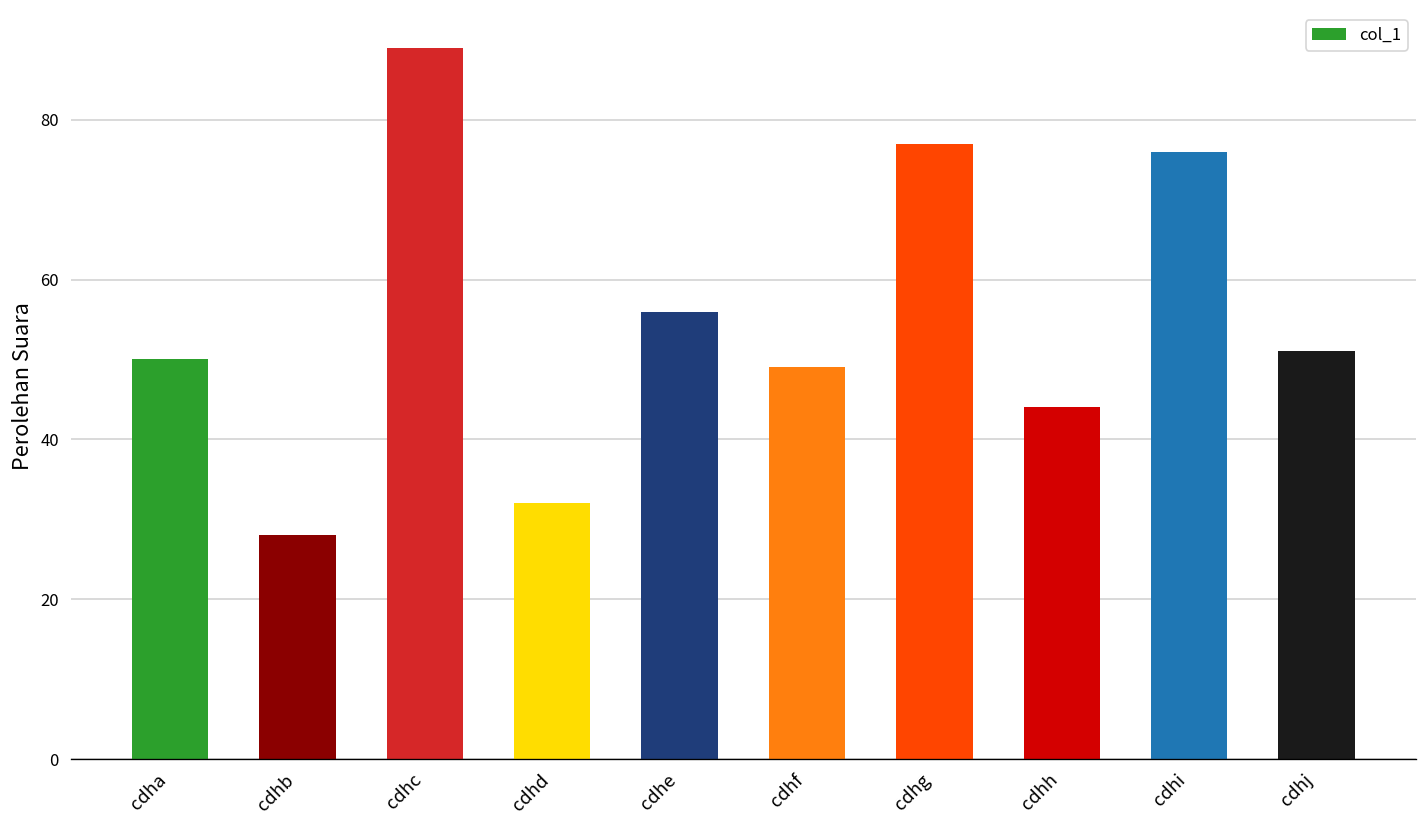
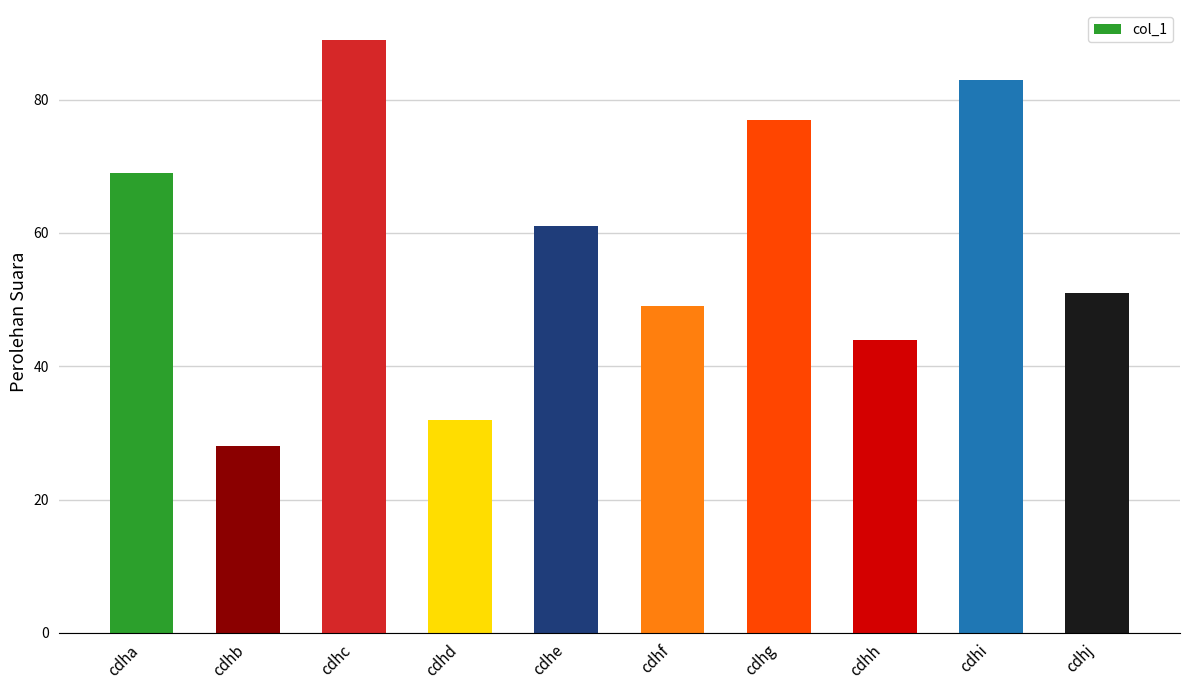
  {
-   "cdha": 50,
+   "cdha": 69,
    "cdhb": 28,
    "cdhc": 89,
    "cdhd": 32,
-   "cdhe": 56,
+   "cdhe": 61,
    "cdhf": 49,
    "cdhg": 77,
    "cdhh": 44,
-   "cdhi": 76,
+   "cdhi": 83,
    "cdhj": 51
  }
